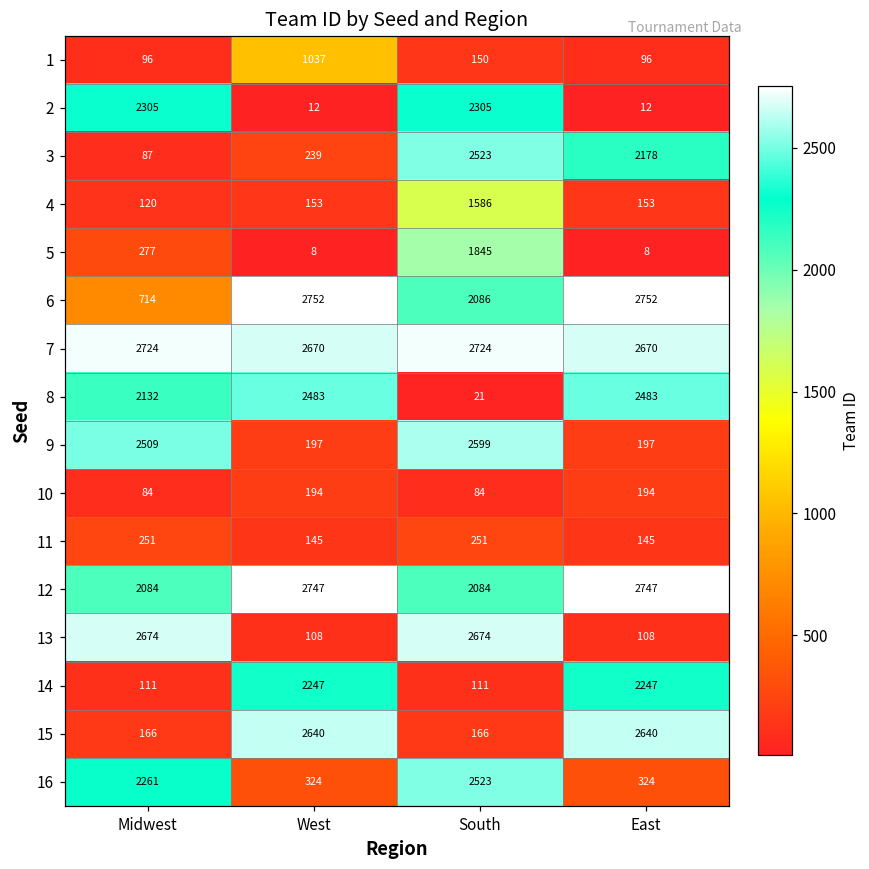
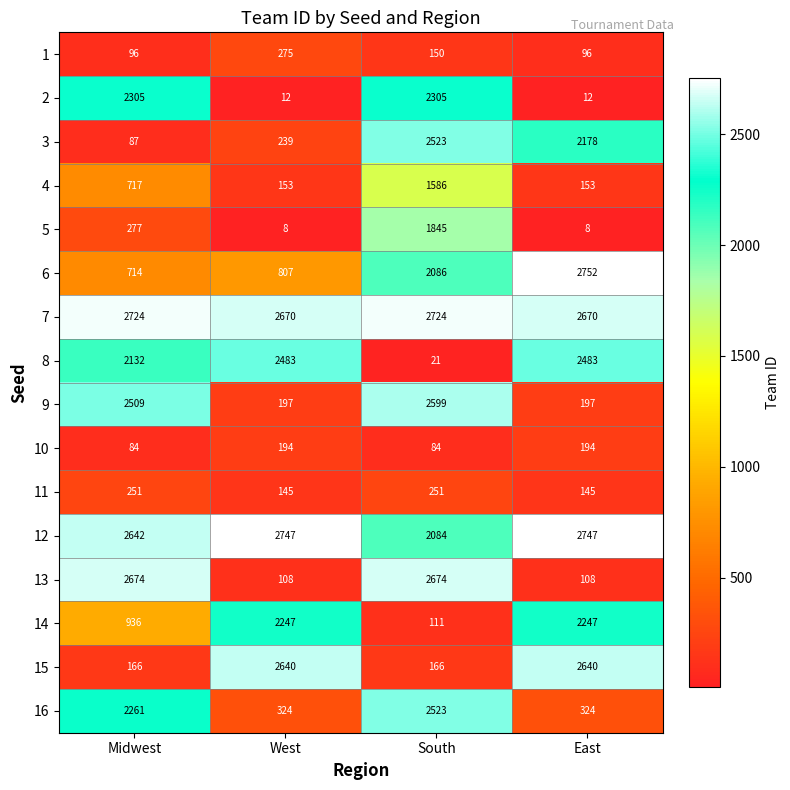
  {
    "1": {
      "Midwest": 96,
-     "West": 1037,
+     "West": 275,
      "South": 150,
      "East": 96
    },
    "2": {
      "Midwest": 2305,
      "West": 12,
      "South": 2305,
      "East": 12
    },
    "3": {
      "Midwest": 87,
      "West": 239,
      "South": 2523,
      "East": 2178
    },
    "4": {
-     "Midwest": 120,
+     "Midwest": 717,
      "West": 153,
      "South": 1586,
      "East": 153
    },
    "5": {
      "Midwest": 277,
      "West": 8,
      "South": 1845,
      "East": 8
    },
    "6": {
      "Midwest": 714,
-     "West": 2752,
+     "West": 807,
      "South": 2086,
      "East": 2752
    },
    "7": {
      "Midwest": 2724,
      "West": 2670,
      "South": 2724,
      "East": 2670
    },
    "8": {
      "Midwest": 2132,
      "West": 2483,
      "South": 21,
      "East": 2483
    },
    "9": {
      "Midwest": 2509,
      "West": 197,
      "South": 2599,
      "East": 197
    },
    "10": {
      "Midwest": 84,
      "West": 194,
      "South": 84,
      "East": 194
    },
    "11": {
      "Midwest": 251,
      "West": 145,
      "South": 251,
      "East": 145
    },
    "12": {
-     "Midwest": 2084,
+     "Midwest": 2642,
      "West": 2747,
      "South": 2084,
      "East": 2747
    },
    "13": {
      "Midwest": 2674,
      "West": 108,
      "South": 2674,
      "East": 108
    },
    "14": {
-     "Midwest": 111,
+     "Midwest": 936,
      "West": 2247,
      "South": 111,
      "East": 2247
    },
    "15": {
      "Midwest": 166,
      "West": 2640,
      "South": 166,
      "East": 2640
    },
    "16": {
      "Midwest": 2261,
      "West": 324,
      "South": 2523,
      "East": 324
    }
  }
